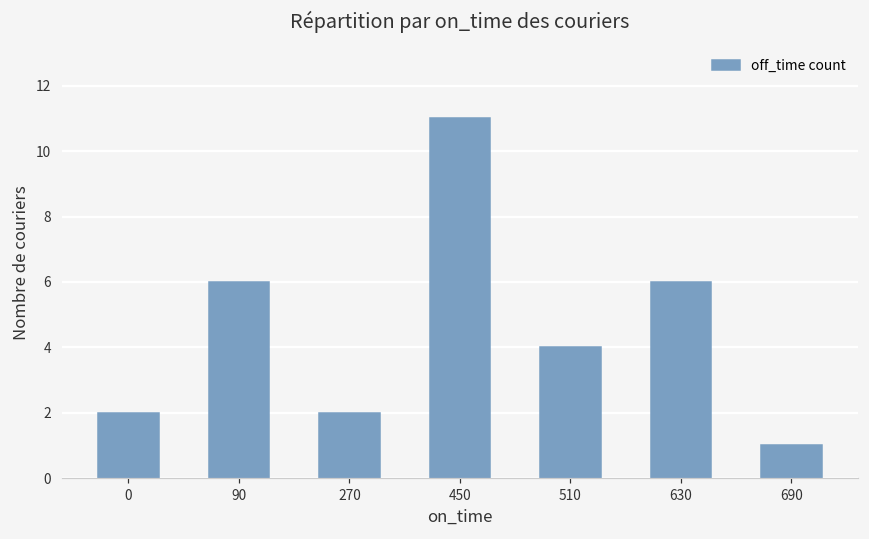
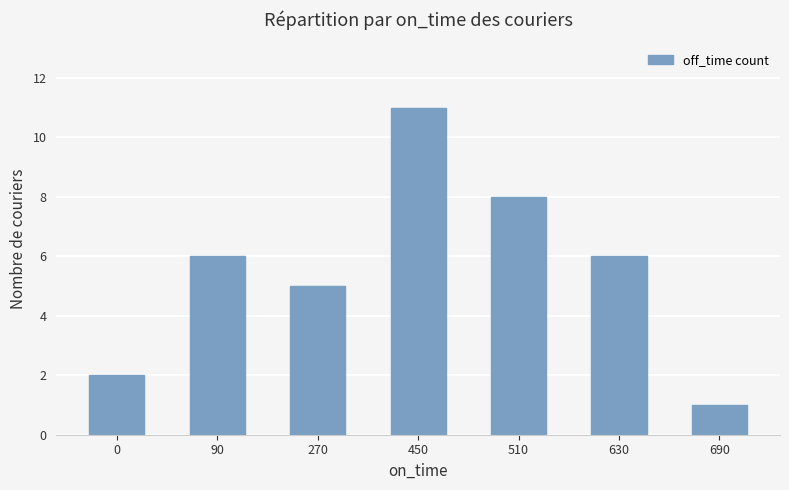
  {
    "0": 2,
    "90": 6,
-   "270": 2,
+   "270": 5,
    "450": 11,
-   "510": 4,
+   "510": 8,
    "630": 6,
    "690": 1
  }
